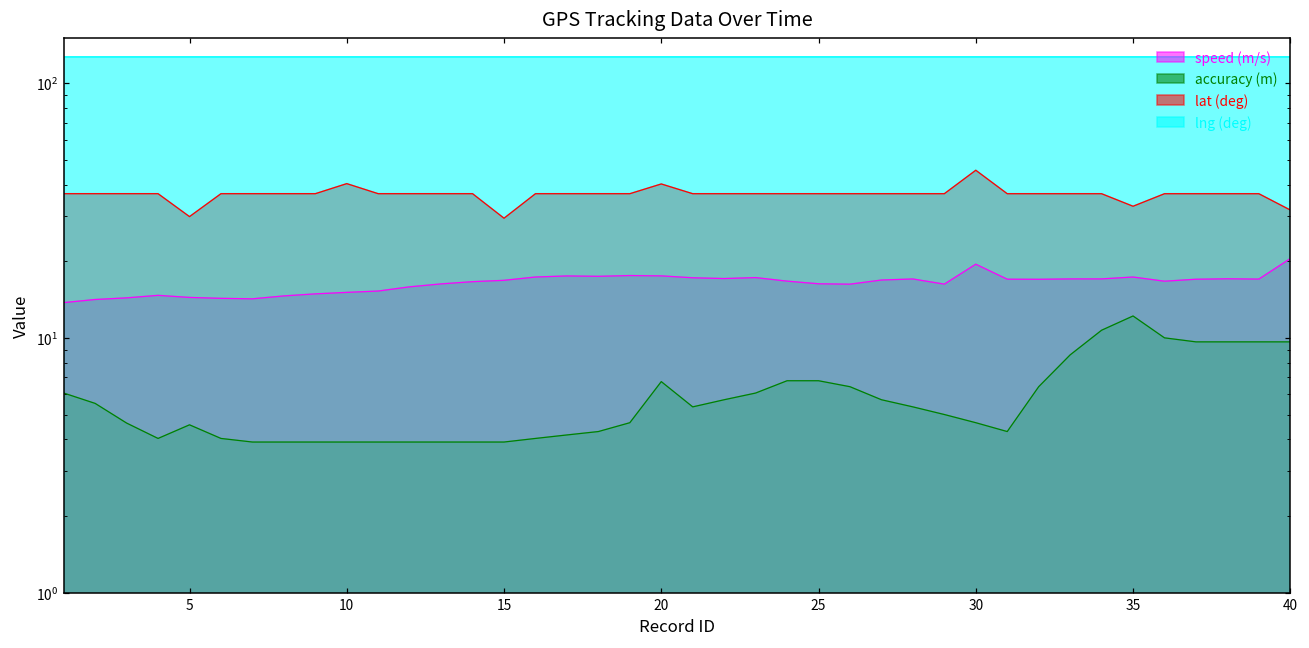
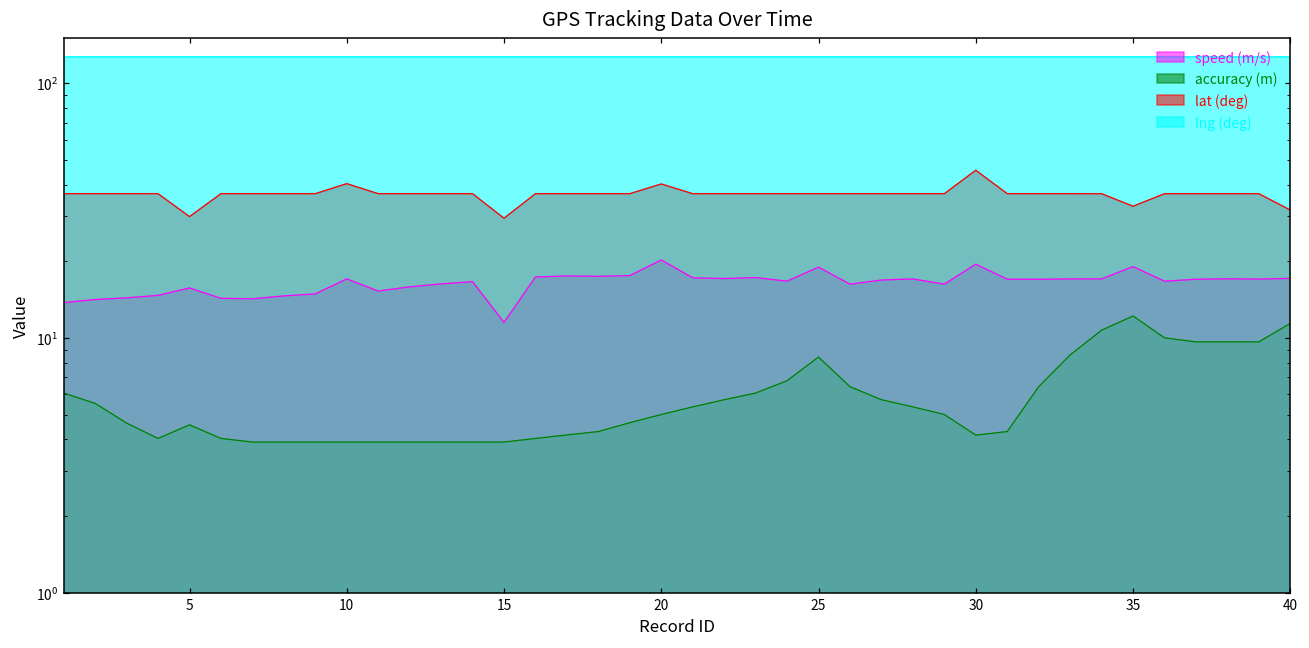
  {
    "speed (m/s)": {
-     "5": 14,
-     "10": 15,
-     "15": 17,
-     "20": 18,
-     "25": 16,
+     "5": 16,
+     "10": 17,
+     "15": 12,
+     "20": 20,
+     "25": 19,
      "30": 19,
-     "35": 17,
-     "40": 20
+     "35": 19,
+     "40": 17
    },
    "accuracy (m)": {
      "5": 4.6,
      "10": 3.9,
      "15": 3.9,
-     "20": 6.7,
-     "25": 6.8,
-     "30": 4.6,
+     "20": 5.0,
+     "25": 8.4,
+     "30": 4.2,
      "35": 12,
-     "40": 9.6
+     "40": 11
    },
    "lat (deg)": {
      "5": 30,
      "10": 40,
      "15": 30,
      "20": 40,
      "25": 37,
      "30": 46,
      "35": 33,
      "40": 32
    },
    "lng (deg)": {
      "5": 130,
      "10": 130,
      "15": 130,
      "20": 130,
      "25": 130,
      "30": 130,
      "35": 130,
      "40": 130
    }
  }
